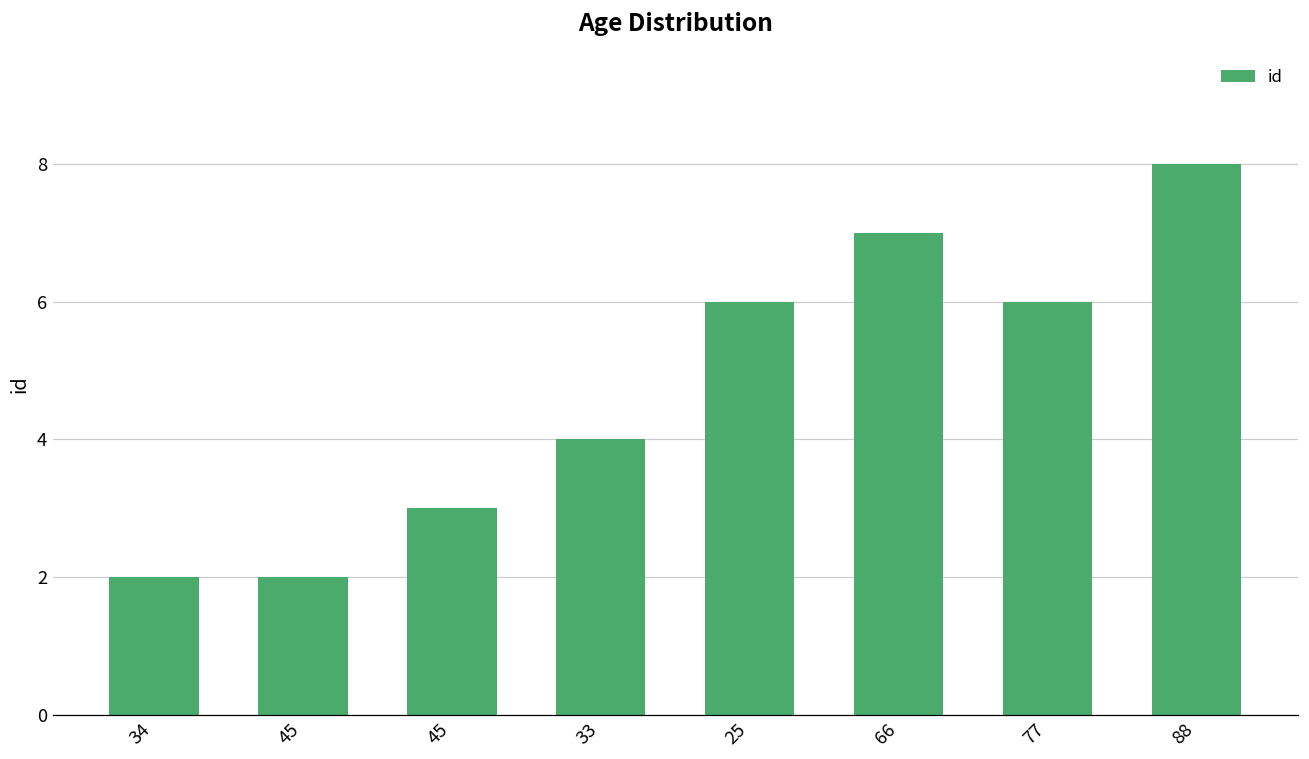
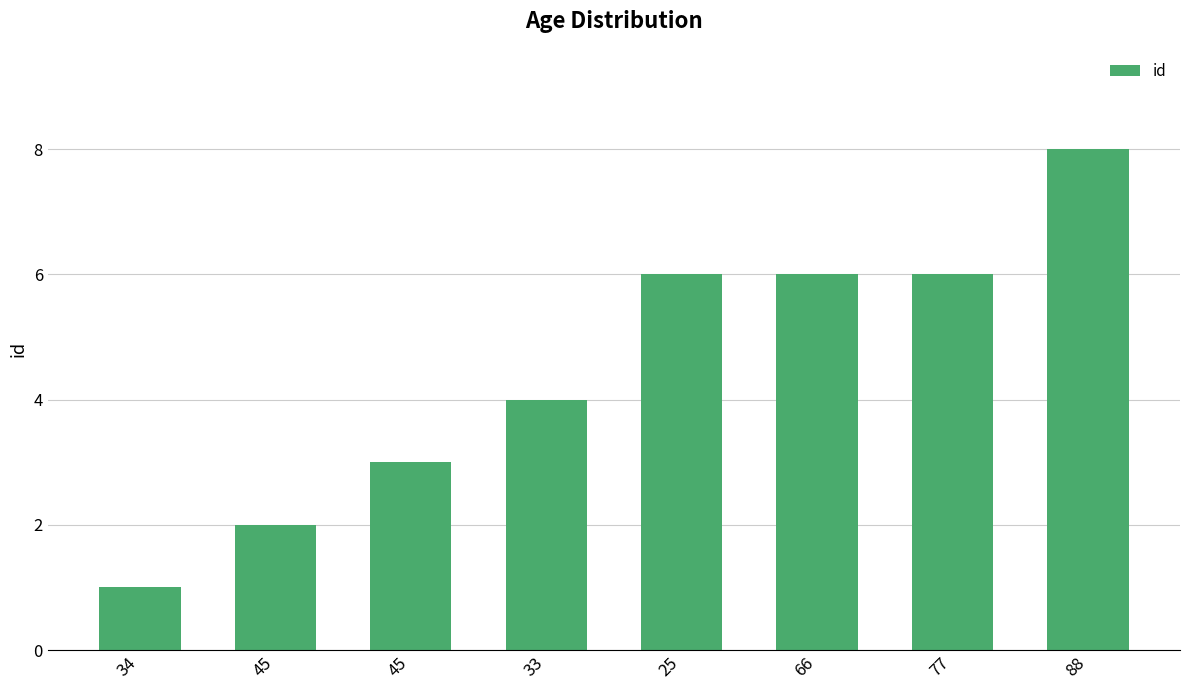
  {
-   "34": 2,
+   "34": 1,
    "33": 4,
    "25": 6,
-   "66": 7,
+   "66": 6,
    "77": 6,
    "88": 8
  }
